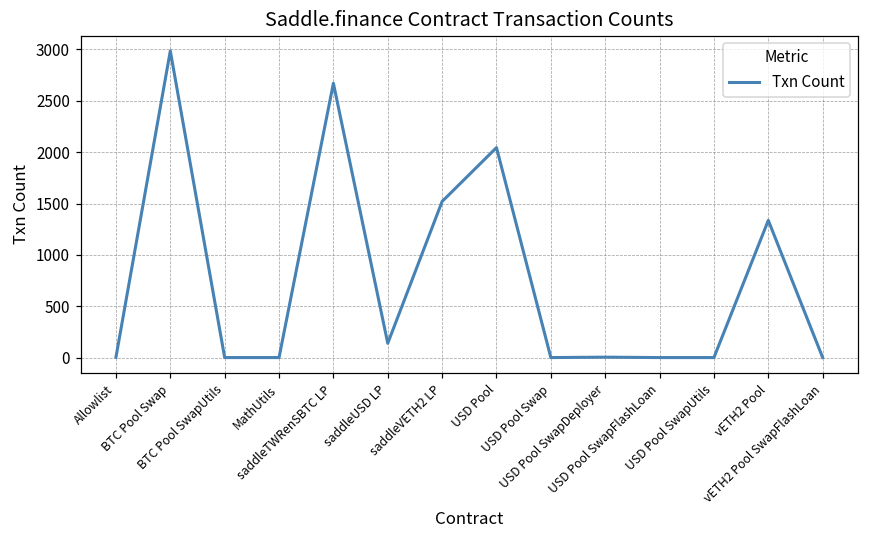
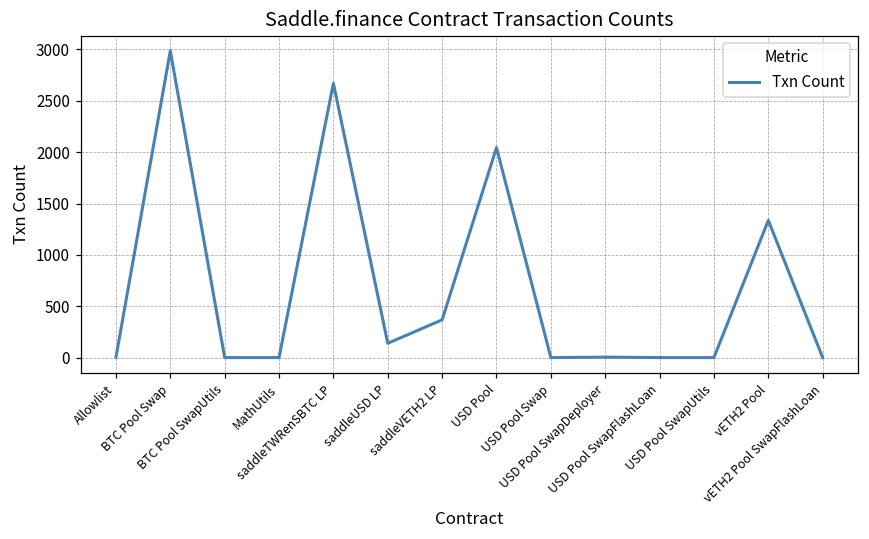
  {
    "Allowlist": 0,
    "BTC Pool Swap": 3000,
    "BTC Pool SwapUtils": 0,
    "MathUtils": 0,
    "saddleTWRenSBTC LP": 2700,
    "saddleUSD LP": 100,
-   "saddleVETH2 LP": 1500,
+   "saddleVETH2 LP": 400,
    "USD Pool": 2000,
    "USD Pool Swap": 0,
    "USD Pool SwapDeployer": 0,
    "USD Pool SwapFlashLoan": 0,
    "USD Pool SwapUtils": 0,
    "vETH2 Pool": 1300,
    "vETH2 Pool SwapFlashLoan": 0
  }
